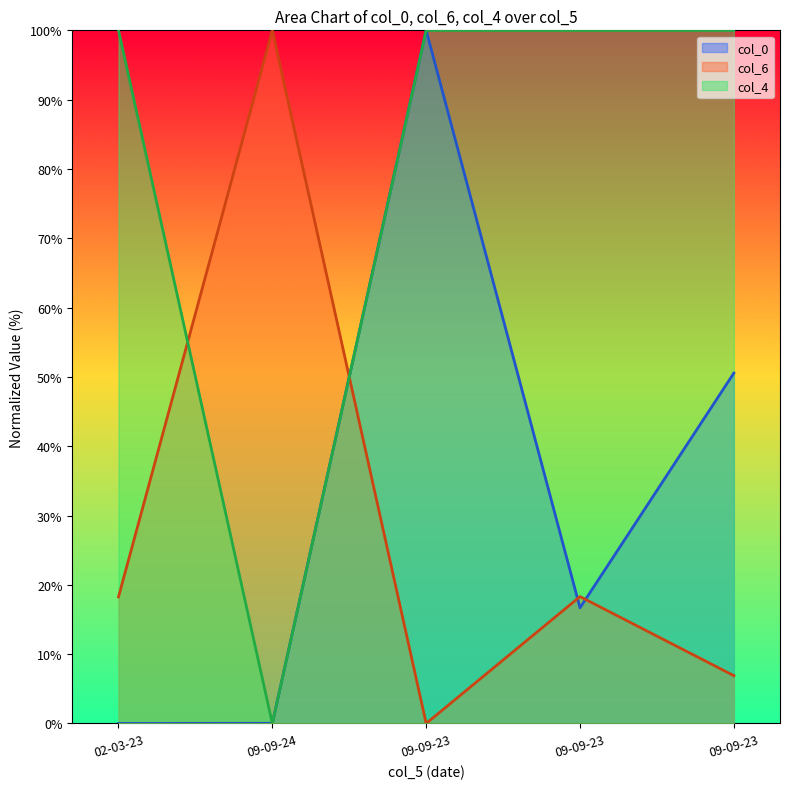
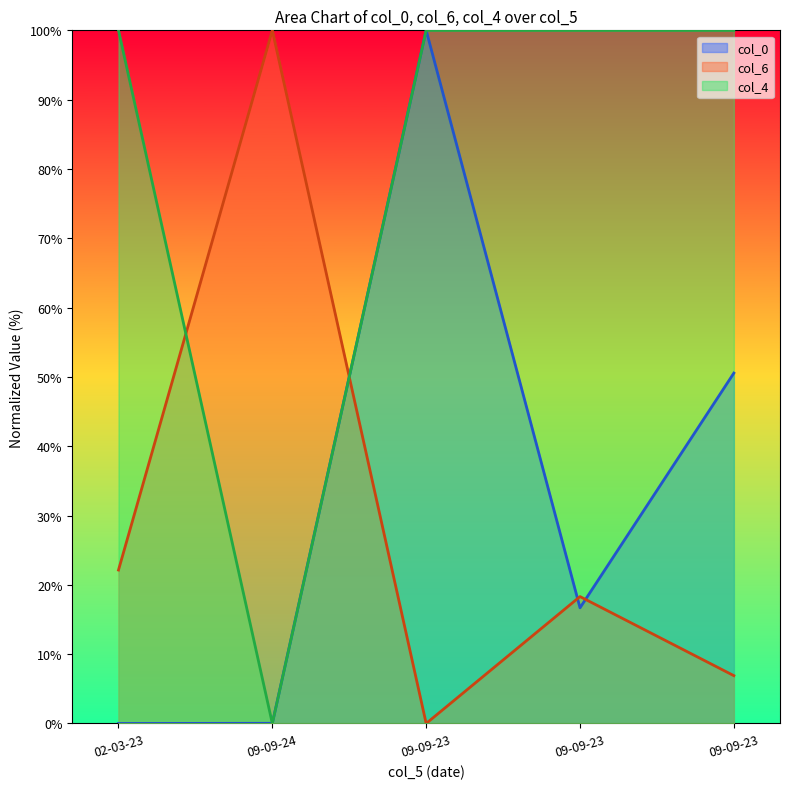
  {
    "col_0": {
      "02-03-23": "0%"
    },
    "col_6": {
-     "02-03-23": "18%",
+     "02-03-23": "22%",
      "09-09-24": "100%"
    },
    "col_4": {
      "02-03-23": "100%"
    }
  }
